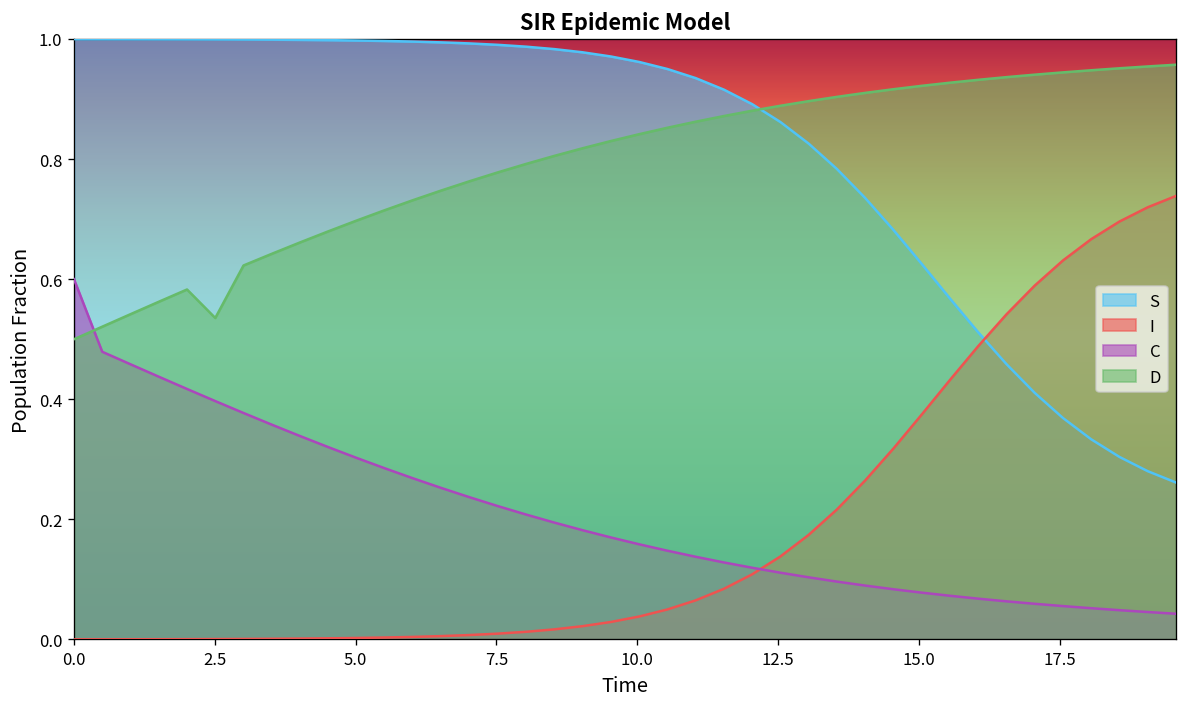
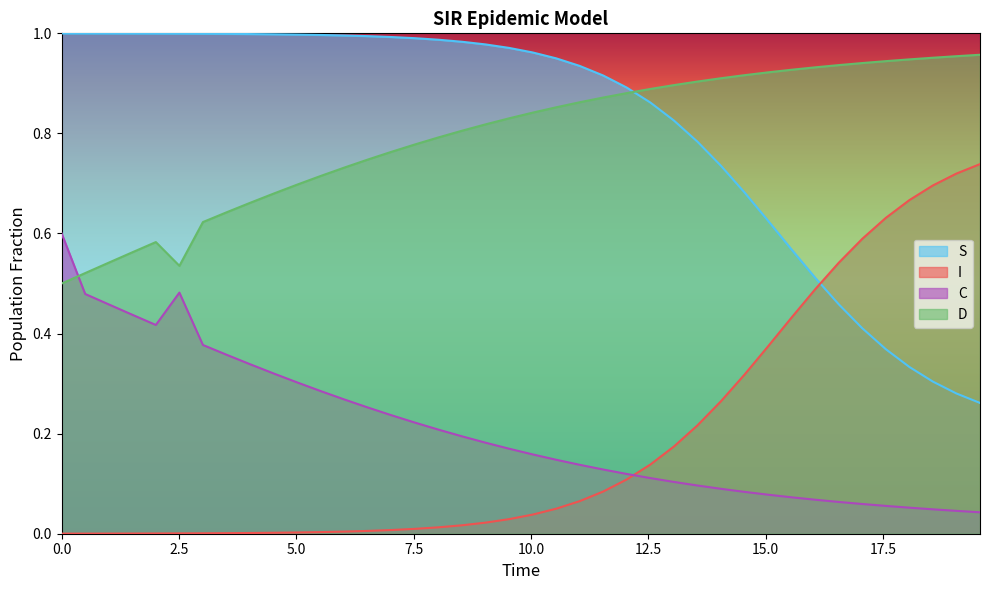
  {
    "S": {
      "0.0": 1.00,
      "2.5": 1.00
    },
    "I": {
      "0.0": 0.00,
      "2.5": 0.00
    },
    "C": {
      "0.0": 0.60,
-     "2.5": 0.40
+     "2.5": 0.48
    },
    "D": {
      "0.0": 0.50,
      "2.5": 0.54
    }
  }
